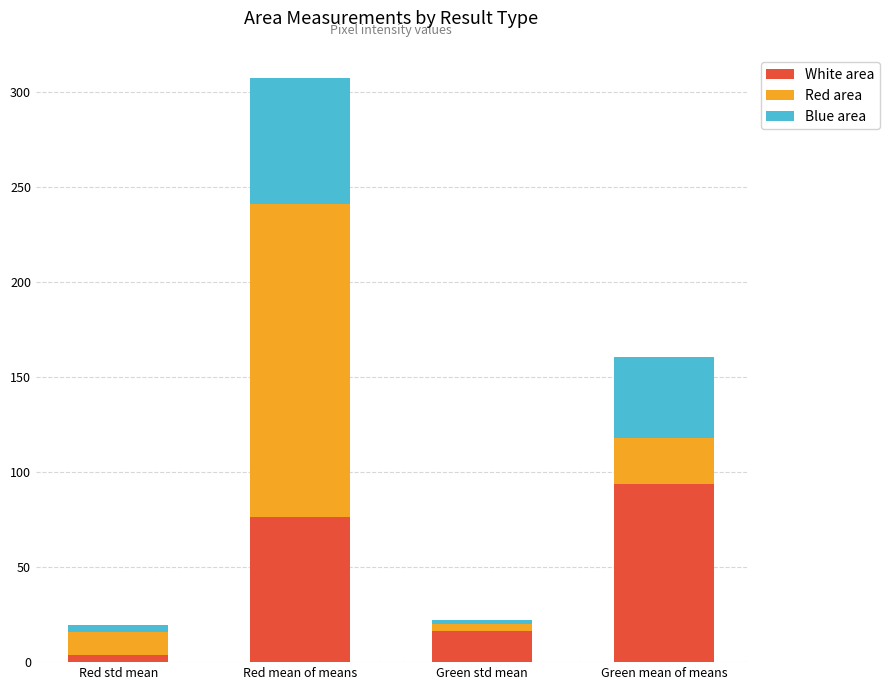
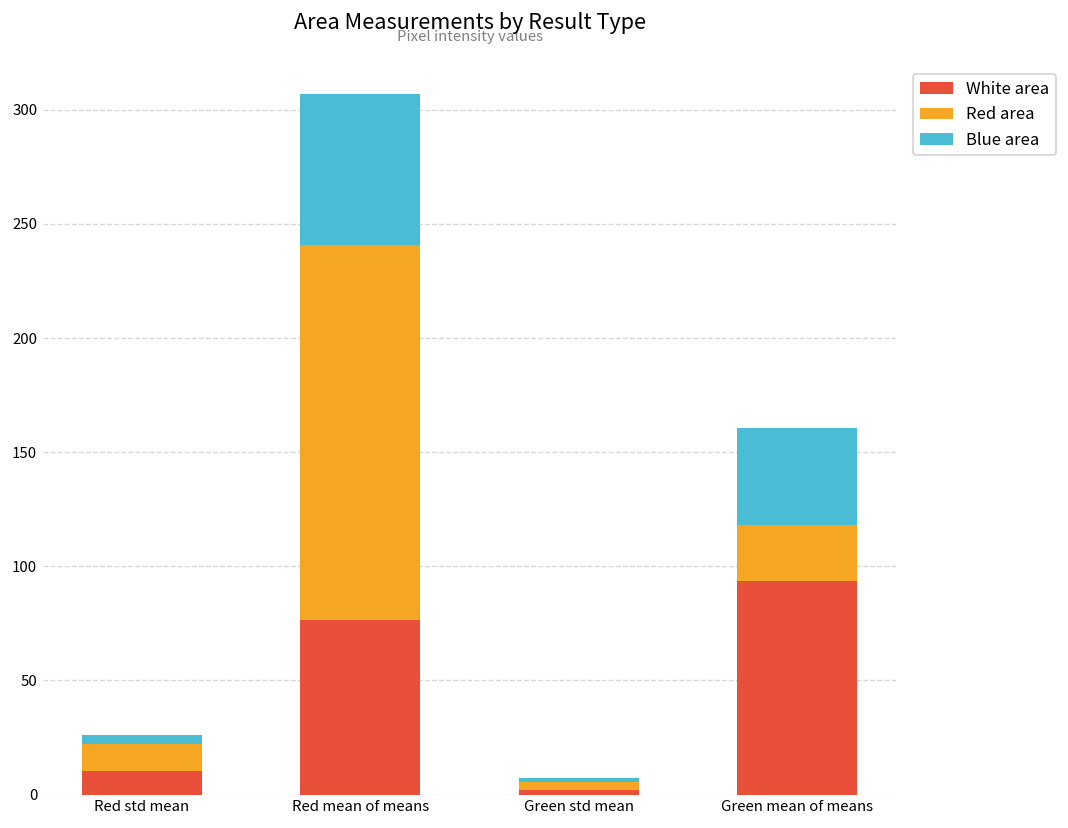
  {
    "White area": {
-     "Red std mean": 4,
+     "Red std mean": 10,
      "Red mean of means": 76,
-     "Green std mean": 17,
+     "Green std mean": 2,
      "Green mean of means": 94
    },
    "Red area": {
      "Red std mean": 12,
      "Red mean of means": 164,
      "Green std mean": 4,
      "Green mean of means": 24
    },
    "Blue area": {
      "Red std mean": 4,
      "Red mean of means": 66,
      "Green std mean": 2,
      "Green mean of means": 43
    }
  }
